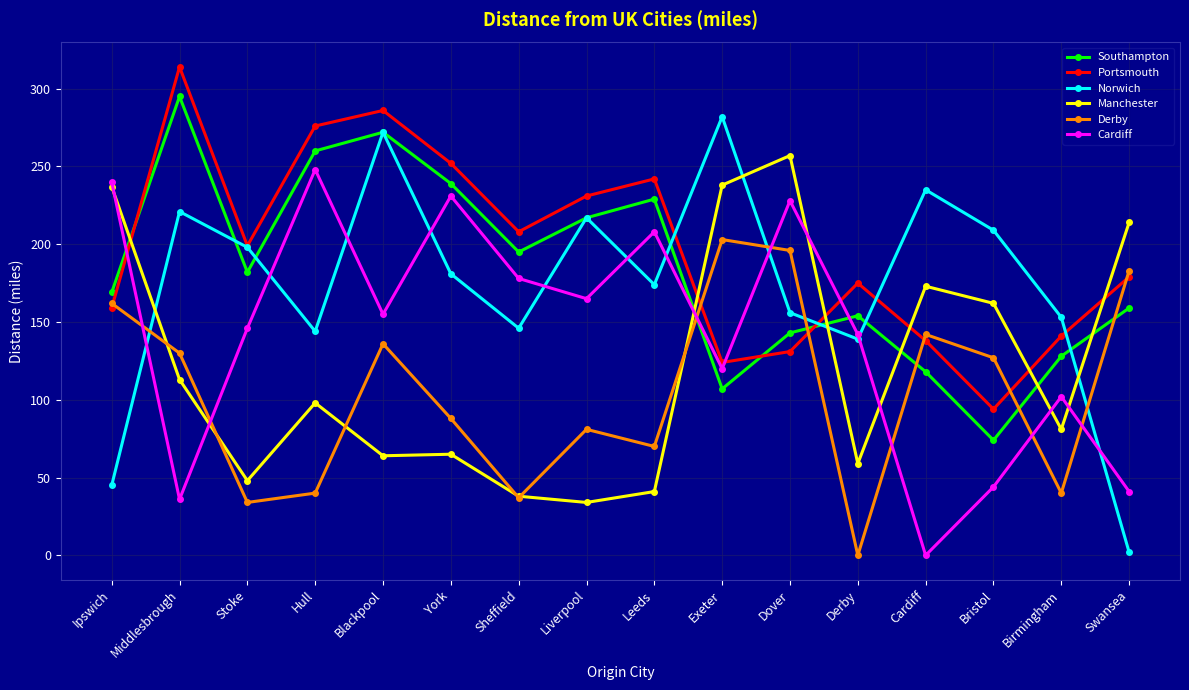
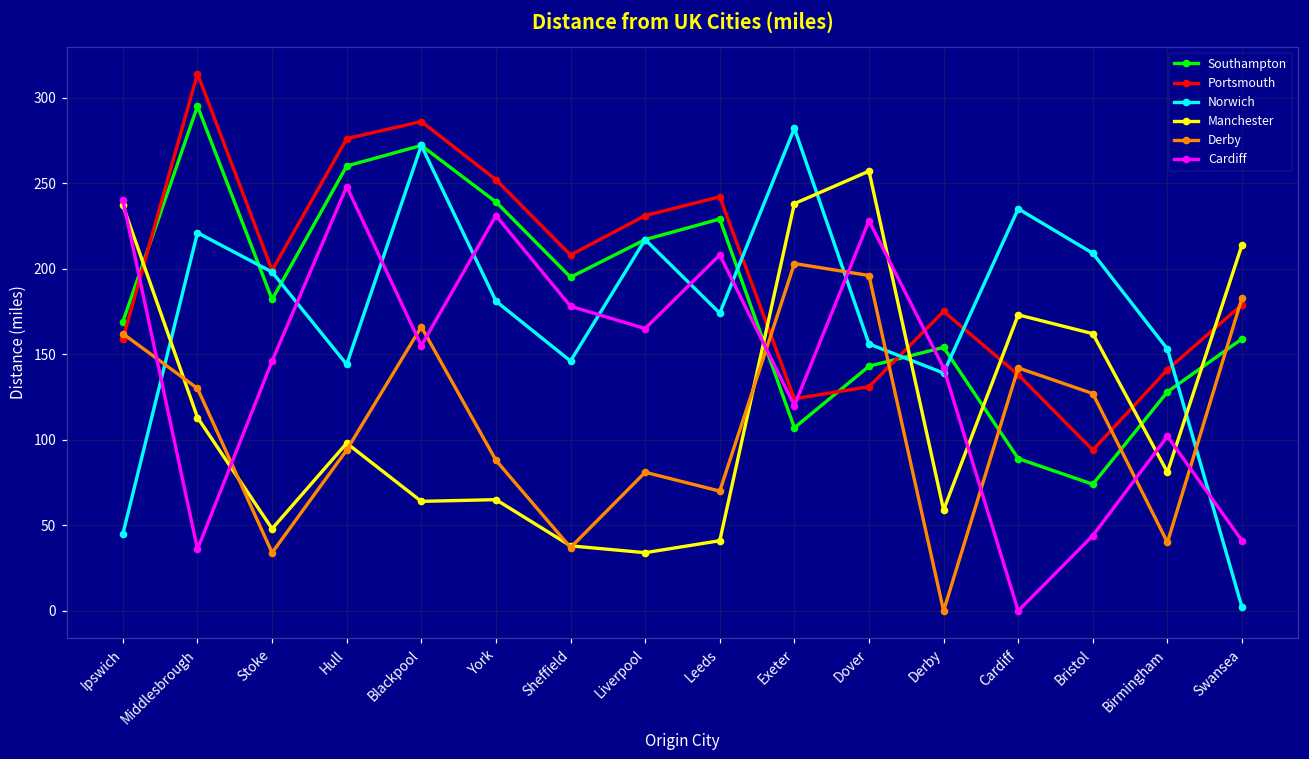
  {
    "Southampton": {
      "Ipswich": 169,
      "Middlesbrough": 295,
      "Stoke": 182,
      "Hull": 260,
      "York": 239,
      "Sheffield": 195,
      "Leeds": 229,
      "Exeter": 107,
      "Dover": 143,
      "Derby": 154,
-     "Cardiff": 118,
+     "Cardiff": 89,
      "Bristol": 74,
      "Birmingham": 128,
      "Swansea": 159
    },
    "Portsmouth": {
      "Ipswich": 159,
      "Middlesbrough": 314,
      "Hull": 276,
      "Blackpool": 286,
      "York": 252,
      "Sheffield": 208,
      "Liverpool": 231,
      "Leeds": 242,
      "Exeter": 124,
      "Dover": 131,
      "Derby": 175,
      "Cardiff": 138,
      "Bristol": 94,
      "Birmingham": 141,
      "Swansea": 179
    },
    "Norwich": {
      "Ipswich": 45,
      "Middlesbrough": 221,
      "Hull": 144,
      "York": 181,
      "Sheffield": 146,
      "Leeds": 174,
      "Exeter": 282,
      "Dover": 156,
      "Derby": 139,
      "Cardiff": 235,
      "Bristol": 209,
      "Birmingham": 153,
      "Swansea": 2
    },
    "Manchester": {
      "Ipswich": 237,
      "Middlesbrough": 113,
      "Stoke": 48,
      "Hull": 98,
      "Blackpool": 64,
      "York": 65,
      "Liverpool": 34,
      "Leeds": 41,
      "Exeter": 238,
      "Dover": 257,
      "Derby": 59,
      "Cardiff": 173,
      "Bristol": 162,
      "Birmingham": 81,
      "Swansea": 214
    },
    "Derby": {
      "Ipswich": 162,
      "Middlesbrough": 130,
      "Stoke": 34,
-     "Hull": 40,
-     "Blackpool": 136,
+     "Hull": 94,
+     "Blackpool": 166,
      "York": 88,
      "Liverpool": 81,
      "Leeds": 70,
      "Exeter": 203,
      "Dover": 196,
      "Derby": 0,
      "Cardiff": 142,
      "Bristol": 127,
      "Birmingham": 40,
      "Swansea": 183
    },
    "Cardiff": {
      "Ipswich": 240,
      "Middlesbrough": 36,
      "Stoke": 146,
      "Hull": 248,
      "Blackpool": 155,
      "York": 231,
      "Sheffield": 178,
      "Liverpool": 165,
      "Leeds": 208,
      "Exeter": 120,
      "Dover": 228,
      "Derby": 142,
      "Cardiff": 0,
      "Bristol": 44,
      "Birmingham": 102,
      "Swansea": 41
    }
  }
